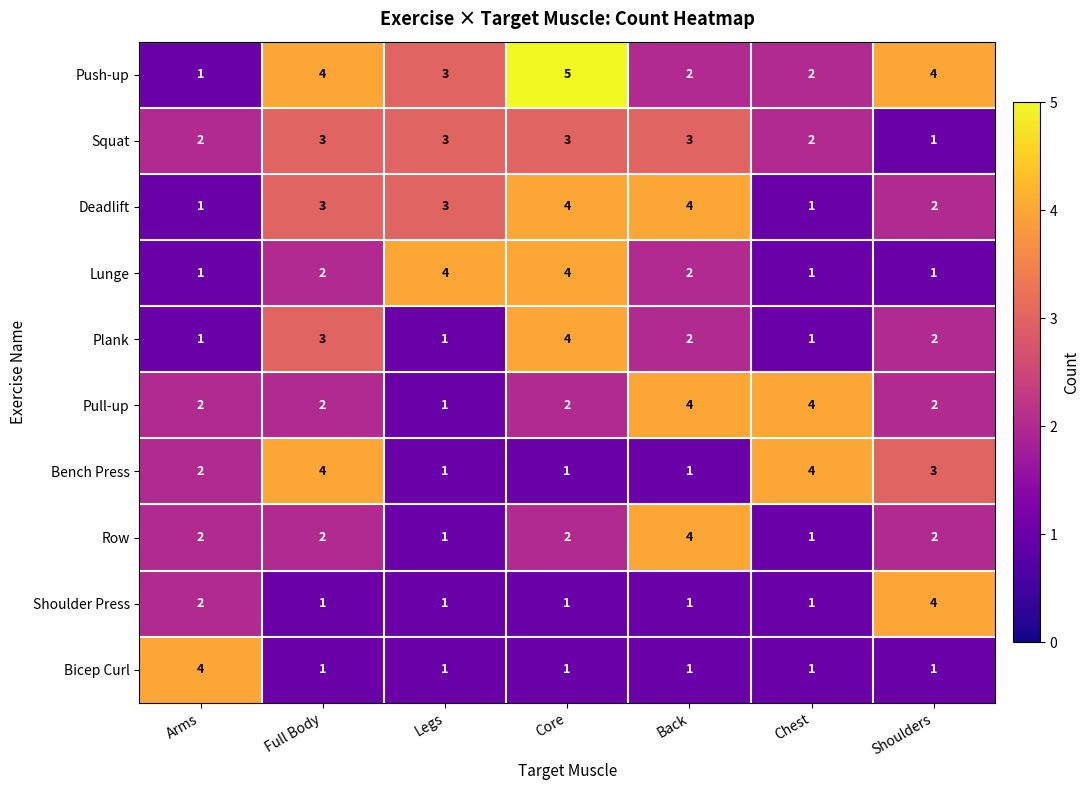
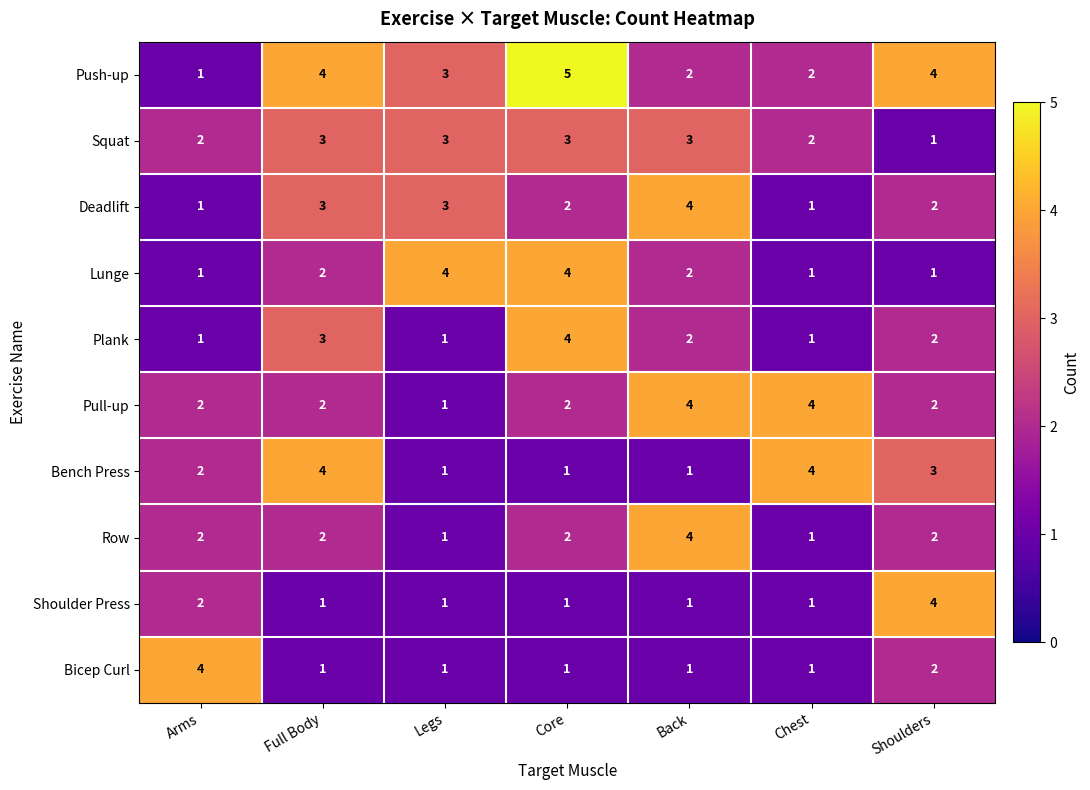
  {
    "Push-up": {
      "Arms": 1,
      "Full Body": 4,
      "Legs": 3,
      "Core": 5,
      "Back": 2,
      "Chest": 2,
      "Shoulders": 4
    },
    "Squat": {
      "Arms": 2,
      "Full Body": 3,
      "Legs": 3,
      "Core": 3,
      "Back": 3,
      "Chest": 2,
      "Shoulders": 1
    },
    "Deadlift": {
      "Arms": 1,
      "Full Body": 3,
      "Legs": 3,
-     "Core": 4,
+     "Core": 2,
      "Back": 4,
      "Chest": 1,
      "Shoulders": 2
    },
    "Lunge": {
      "Arms": 1,
      "Full Body": 2,
      "Legs": 4,
      "Core": 4,
      "Back": 2,
      "Chest": 1,
      "Shoulders": 1
    },
    "Plank": {
      "Arms": 1,
      "Full Body": 3,
      "Legs": 1,
      "Core": 4,
      "Back": 2,
      "Chest": 1,
      "Shoulders": 2
    },
    "Pull-up": {
      "Arms": 2,
      "Full Body": 2,
      "Legs": 1,
      "Core": 2,
      "Back": 4,
      "Chest": 4,
      "Shoulders": 2
    },
    "Bench Press": {
      "Arms": 2,
      "Full Body": 4,
      "Legs": 1,
      "Core": 1,
      "Back": 1,
      "Chest": 4,
      "Shoulders": 3
    },
    "Row": {
      "Arms": 2,
      "Full Body": 2,
      "Legs": 1,
      "Core": 2,
      "Back": 4,
      "Chest": 1,
      "Shoulders": 2
    },
    "Shoulder Press": {
      "Arms": 2,
      "Full Body": 1,
      "Legs": 1,
      "Core": 1,
      "Back": 1,
      "Chest": 1,
      "Shoulders": 4
    },
    "Bicep Curl": {
      "Arms": 4,
      "Full Body": 1,
      "Legs": 1,
      "Core": 1,
      "Back": 1,
      "Chest": 1,
-     "Shoulders": 1
+     "Shoulders": 2
    }
  }
